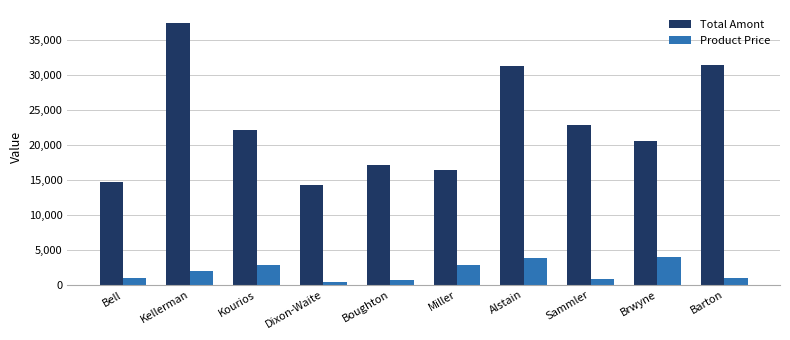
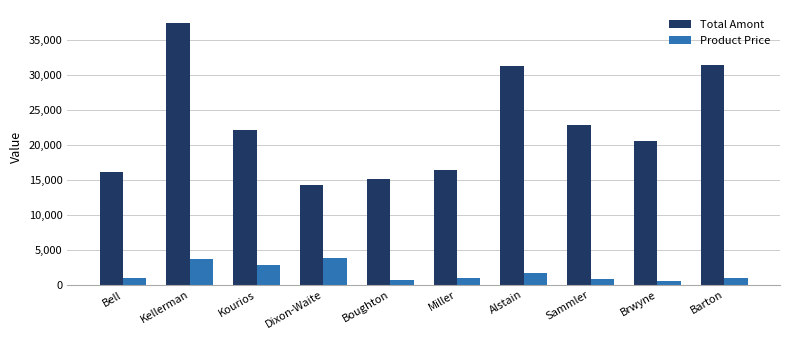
  {
    "Total Amont": {
-     "Bell": "15,000",
+     "Bell": "16,000",
      "Kellerman": "37,000",
      "Kourios": "22,000",
      "Dixon-Waite": "14,000",
-     "Boughton": "17,000",
+     "Boughton": "15,000",
      "Miller": "16,000",
      "Alstain": "31,000",
      "Sammler": "23,000",
      "Brwyne": "21,000",
      "Barton": "31,000"
    },
    "Product Price": {
      "Bell": "1,000",
-     "Kellerman": "2,000",
+     "Kellerman": "4,000",
      "Kourios": "3,000",
-     "Dixon-Waite": "0",
+     "Dixon-Waite": "4,000",
      "Boughton": "1,000",
-     "Miller": "3,000",
-     "Alstain": "4,000",
+     "Miller": "1,000",
+     "Alstain": "2,000",
      "Sammler": "1,000",
-     "Brwyne": "4,000",
+     "Brwyne": "1,000",
      "Barton": "1,000"
    }
  }
